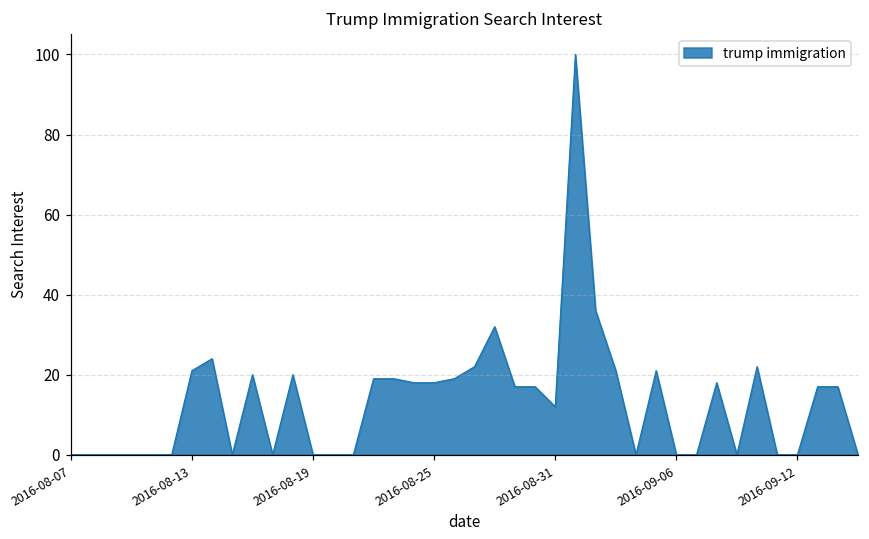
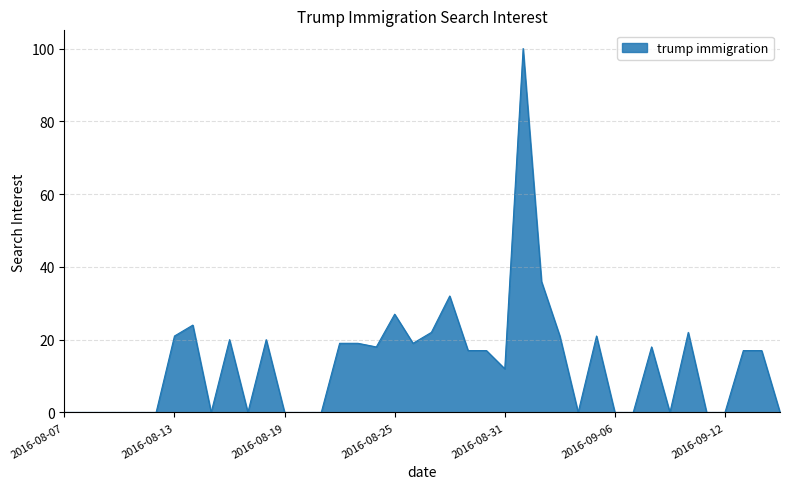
  {
    "2016-08-07": 0,
    "2016-08-13": 21,
    "2016-08-19": 0,
-   "2016-08-25": 18,
+   "2016-08-25": 27,
    "2016-08-31": 12,
    "2016-09-06": 0,
    "2016-09-12": 0
  }
